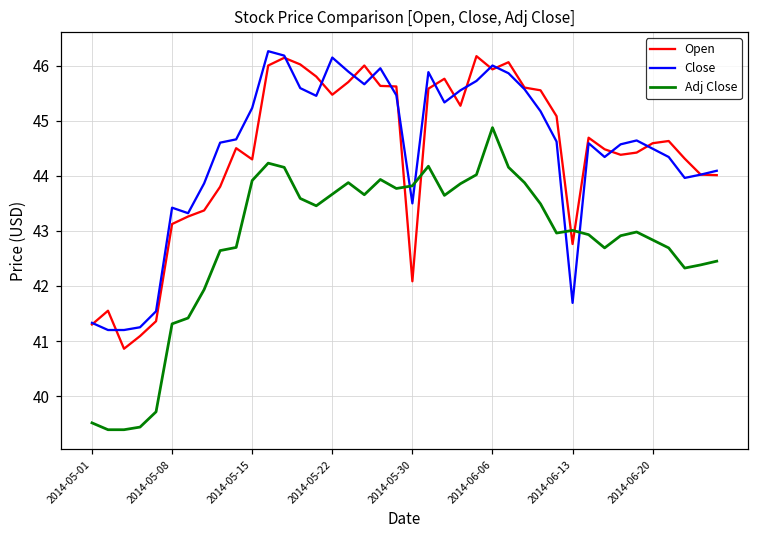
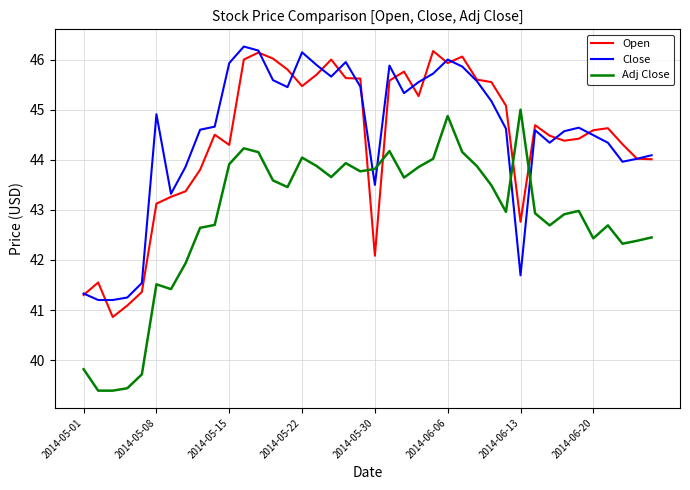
  {
    "Open": {
      "2014-05-08": 43.1,
      "2014-05-15": 44.3,
      "2014-05-22": 45.5,
      "2014-05-30": 42.1,
      "2014-06-06": 45.9,
      "2014-06-13": 42.8,
      "2014-06-20": 44.6
    },
    "Close": {
-     "2014-05-08": 43.4,
-     "2014-05-15": 45.2,
+     "2014-05-08": 44.9,
+     "2014-05-15": 45.9,
      "2014-05-22": 46.1,
      "2014-05-30": 43.5,
      "2014-06-06": 46.0,
      "2014-06-13": 41.7,
      "2014-06-20": 44.5
    },
    "Adj Close": {
-     "2014-05-01": 39.5,
-     "2014-05-08": 41.3,
+     "2014-05-01": 39.8,
+     "2014-05-08": 41.5,
      "2014-05-15": 43.9,
-     "2014-05-22": 43.7,
+     "2014-05-22": 44.0,
      "2014-05-30": 43.8,
      "2014-06-06": 44.9,
-     "2014-06-13": 43.0,
-     "2014-06-20": 42.8
+     "2014-06-13": 45.0,
+     "2014-06-20": 42.4
    }
  }
